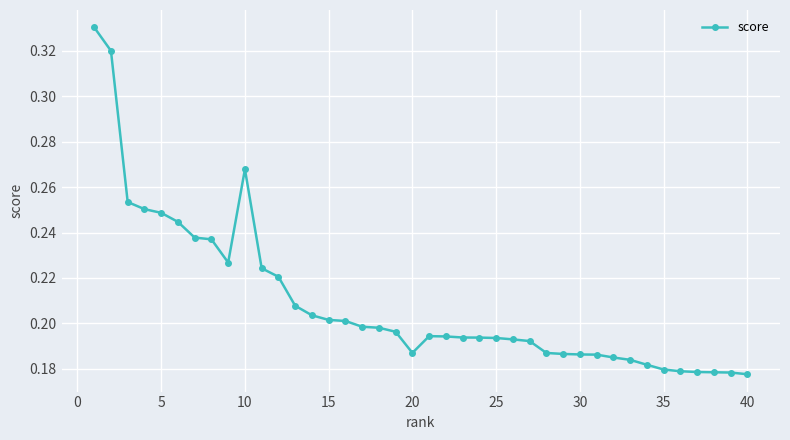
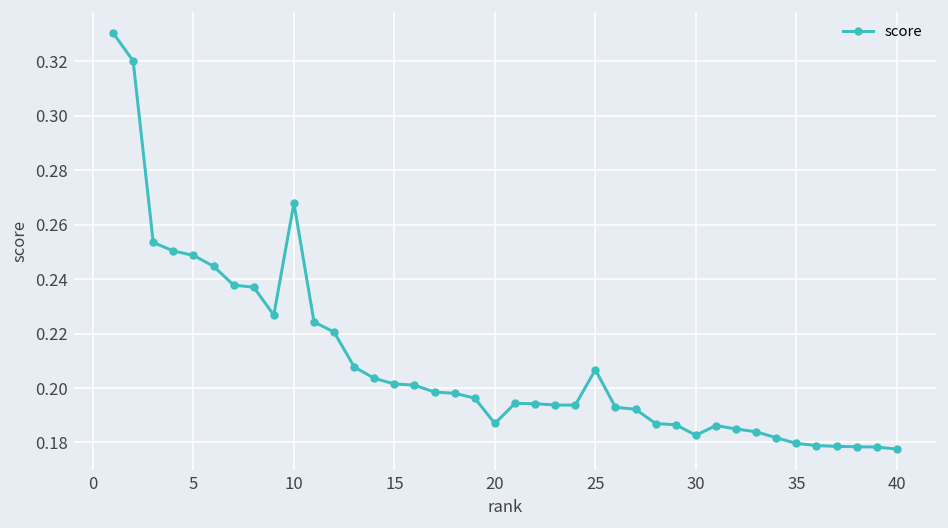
  {
    "5": 0.249,
    "10": 0.268,
    "15": 0.202,
    "20": 0.187,
-   "25": 0.194,
-   "30": 0.186,
+   "25": 0.207,
+   "30": 0.183,
    "35": 0.180,
    "40": 0.178
  }
